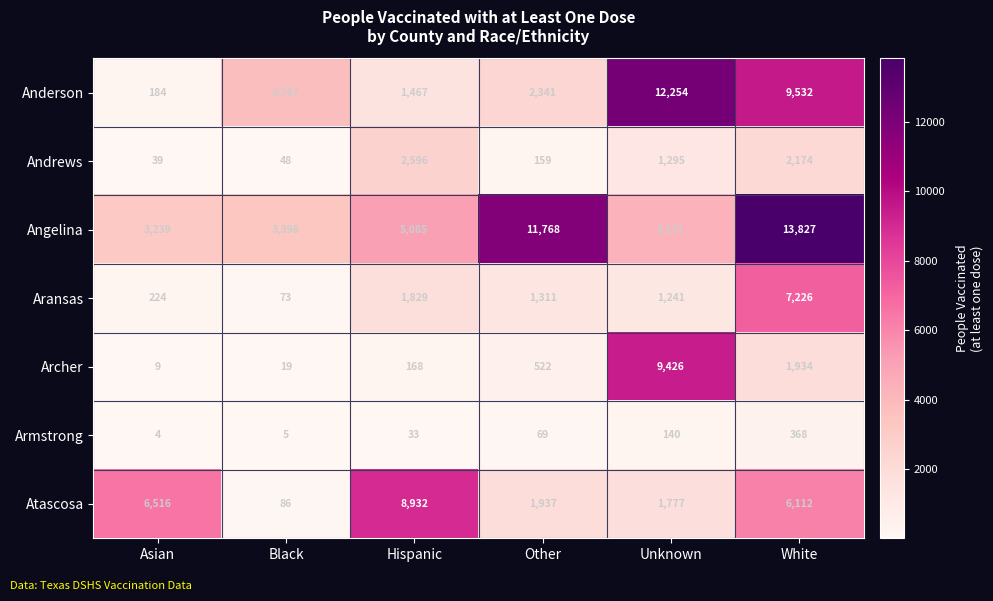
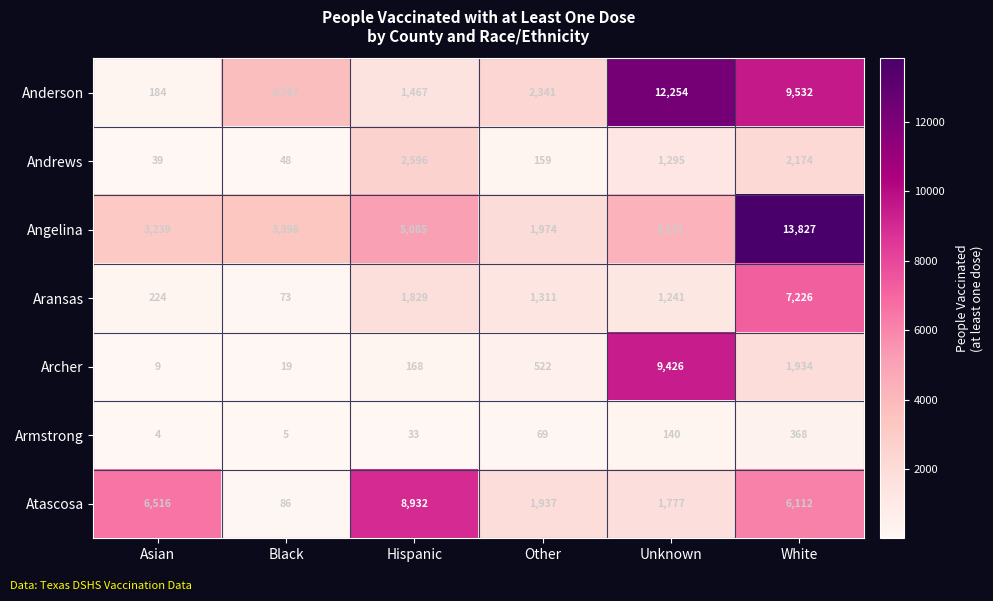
  {
    "Anderson": {
      "Asian": "184",
      "Hispanic": "1,467",
      "Other": "2,341",
      "Unknown": "12,254",
      "White": "9,532"
    },
    "Andrews": {
      "Asian": "39",
      "Black": "48",
      "Hispanic": "2,596",
      "Other": "159",
      "Unknown": "1,295",
      "White": "2,174"
    },
    "Angelina": {
      "Asian": "3,239",
-     "Other": "11,768",
+     "Other": "1,974",
      "White": "13,827"
    },
    "Aransas": {
      "Asian": "224",
      "Black": "73",
      "Hispanic": "1,829",
      "Other": "1,311",
      "Unknown": "1,241",
      "White": "7,226"
    },
    "Archer": {
      "Asian": "9",
      "Black": "19",
      "Hispanic": "168",
      "Other": "522",
      "Unknown": "9,426",
      "White": "1,934"
    },
    "Armstrong": {
      "Asian": "4",
      "Black": "5",
      "Hispanic": "33",
      "Other": "69",
      "Unknown": "140",
      "White": "368"
    },
    "Atascosa": {
      "Asian": "6,516",
      "Black": "86",
      "Hispanic": "8,932",
      "Other": "1,937",
      "Unknown": "1,777",
      "White": "6,112"
    }
  }
